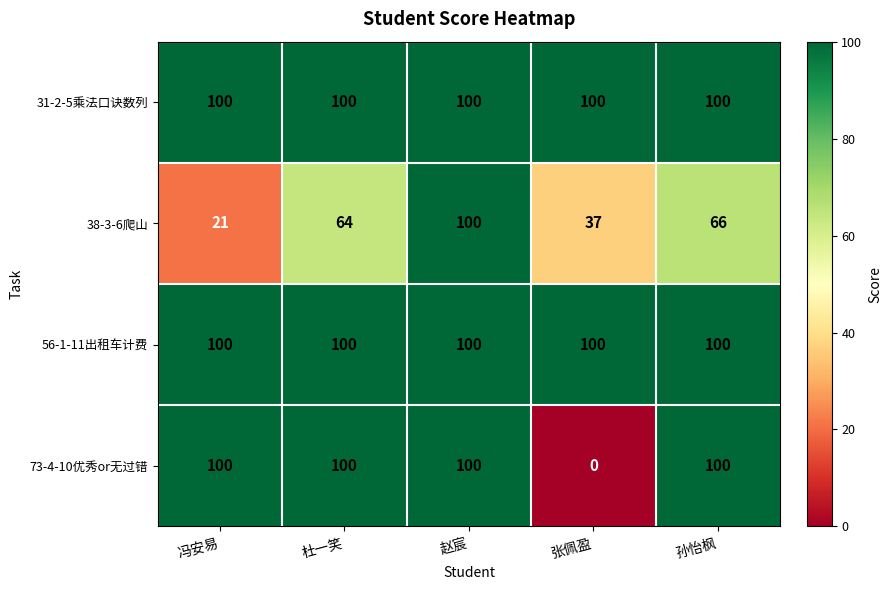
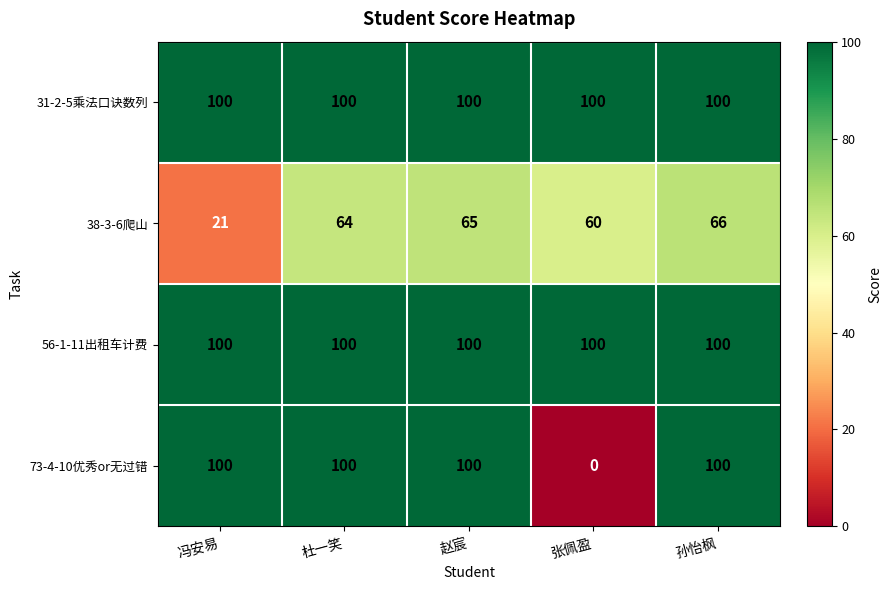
  {
    "31-2-5乘法口诀数列": {
      "冯安易": 100,
      "杜一笑": 100,
      "赵宸": 100,
      "张佩盈": 100,
      "孙怡枫": 100
    },
    "38-3-6爬山": {
      "冯安易": 21,
      "杜一笑": 64,
-     "赵宸": 100,
-     "张佩盈": 37,
+     "赵宸": 65,
+     "张佩盈": 60,
      "孙怡枫": 66
    },
    "56-1-11出租车计费": {
      "冯安易": 100,
      "杜一笑": 100,
      "赵宸": 100,
      "张佩盈": 100,
      "孙怡枫": 100
    },
    "73-4-10优秀or无过错": {
      "冯安易": 100,
      "杜一笑": 100,
      "赵宸": 100,
      "张佩盈": 0,
      "孙怡枫": 100
    }
  }
